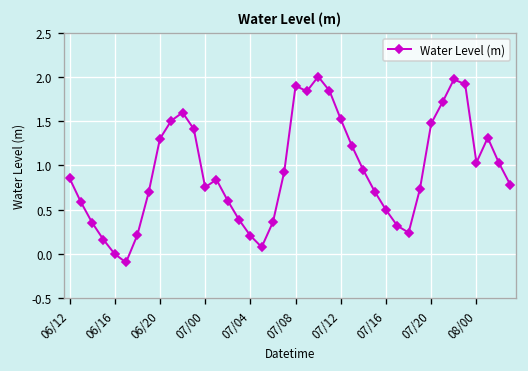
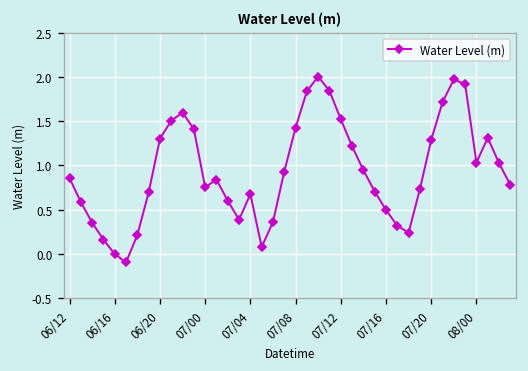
  {
    "06/12": 0.9,
    "06/16": 0.0,
    "06/20": 1.3,
    "07/00": 0.8,
-   "07/04": 0.2,
-   "07/08": 1.9,
+   "07/04": 0.7,
+   "07/08": 1.4,
    "07/12": 1.5,
    "07/16": 0.5,
-   "07/20": 1.5,
+   "07/20": 1.3,
    "08/00": 1.0
  }
